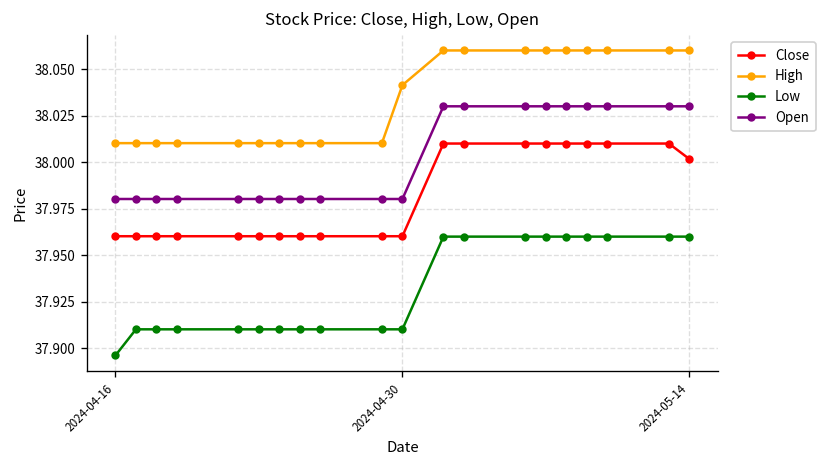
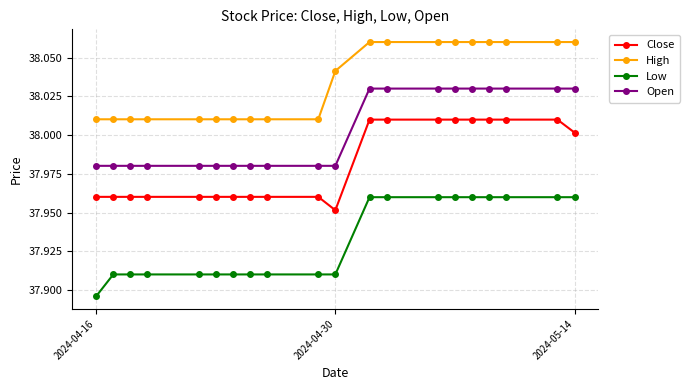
  {
    "Close": {
      "2024-04-16": 37.960,
-     "2024-04-30": 37.960,
+     "2024-04-30": 37.952,
      "2024-05-14": 38.002
    },
    "High": {
      "2024-04-16": 38.010,
      "2024-04-30": 38.041,
      "2024-05-14": 38.060
    },
    "Low": {
      "2024-04-16": 37.896,
      "2024-04-30": 37.910,
      "2024-05-14": 37.960
    },
    "Open": {
      "2024-04-16": 37.980,
      "2024-04-30": 37.980,
      "2024-05-14": 38.030
    }
  }
